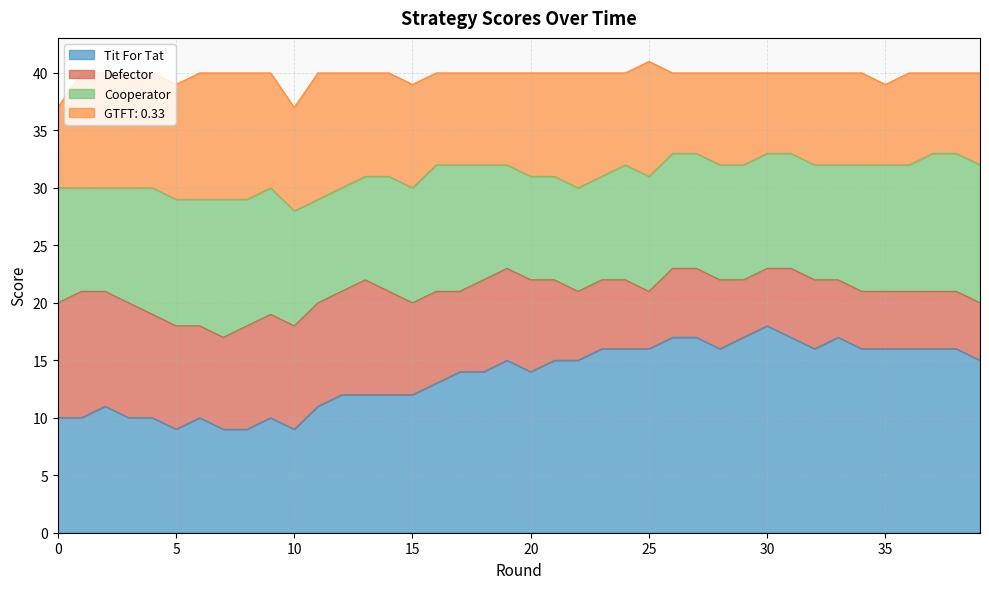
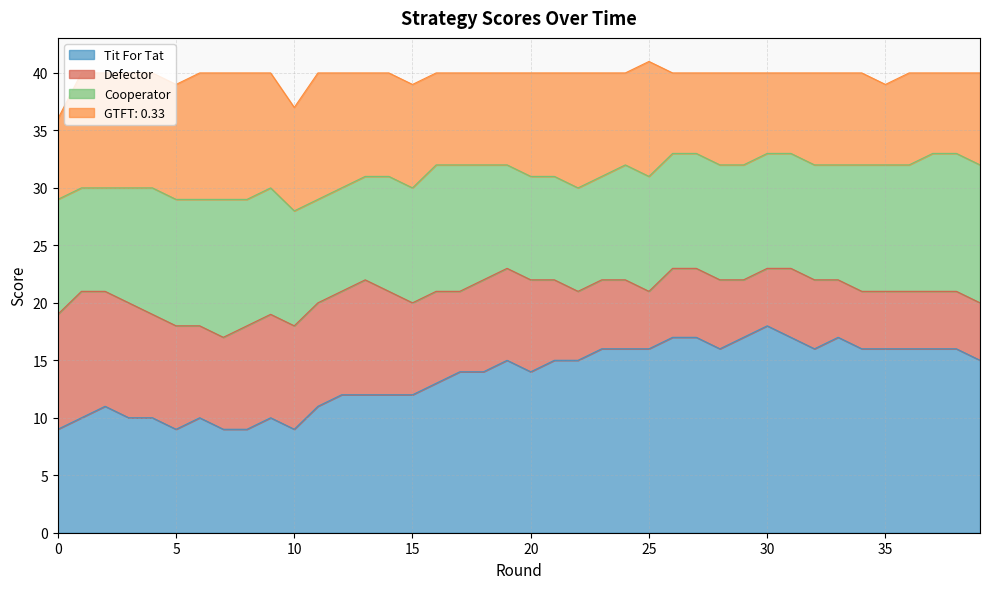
  {
    "Tit For Tat": {
-     "0": 10,
+     "0": 9,
      "5": 9,
      "10": 9,
      "15": 12,
      "20": 14,
      "25": 16,
      "30": 18,
      "35": 16
    },
    "Defector": {
      "5": 18,
      "10": 18,
      "15": 20,
      "20": 22,
      "25": 21,
      "30": 23,
      "35": 21
    },
    "Cooperator": {
      "5": 29,
      "10": 28,
      "15": 30,
      "20": 31,
      "25": 31,
      "30": 33,
      "35": 32
    },
    "GTFT: 0.33": {
      "0": 7,
      "5": 10,
      "10": 9,
      "15": 9,
      "20": 9,
      "25": 10,
      "30": 7,
      "35": 7
    }
  }
